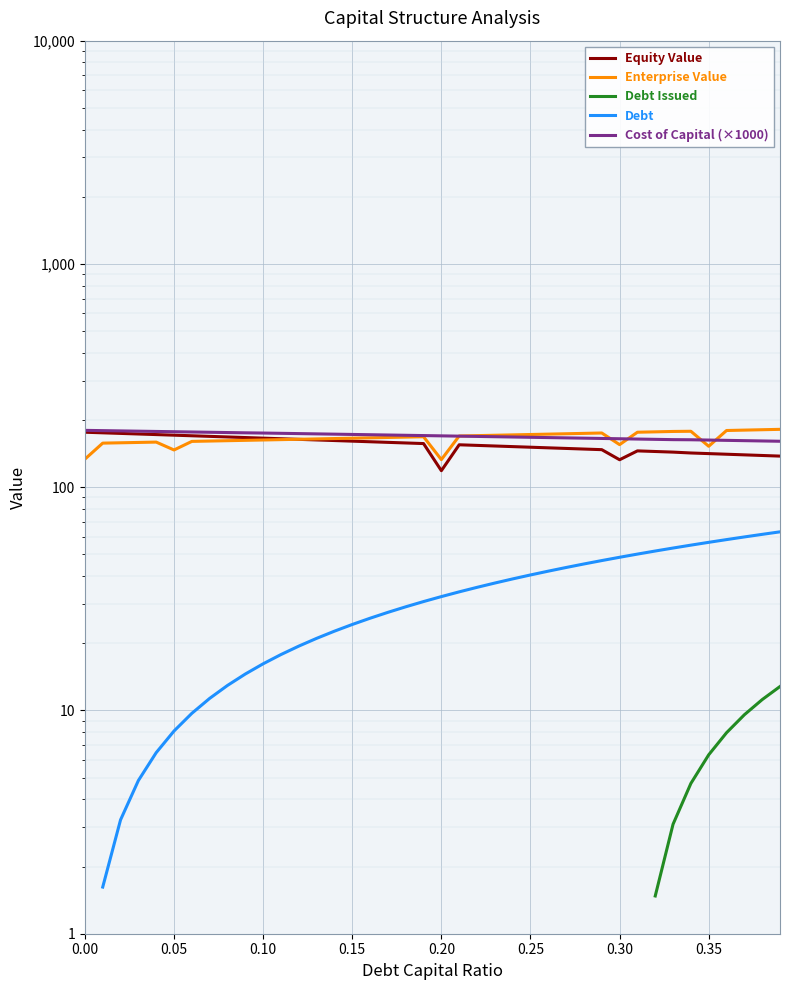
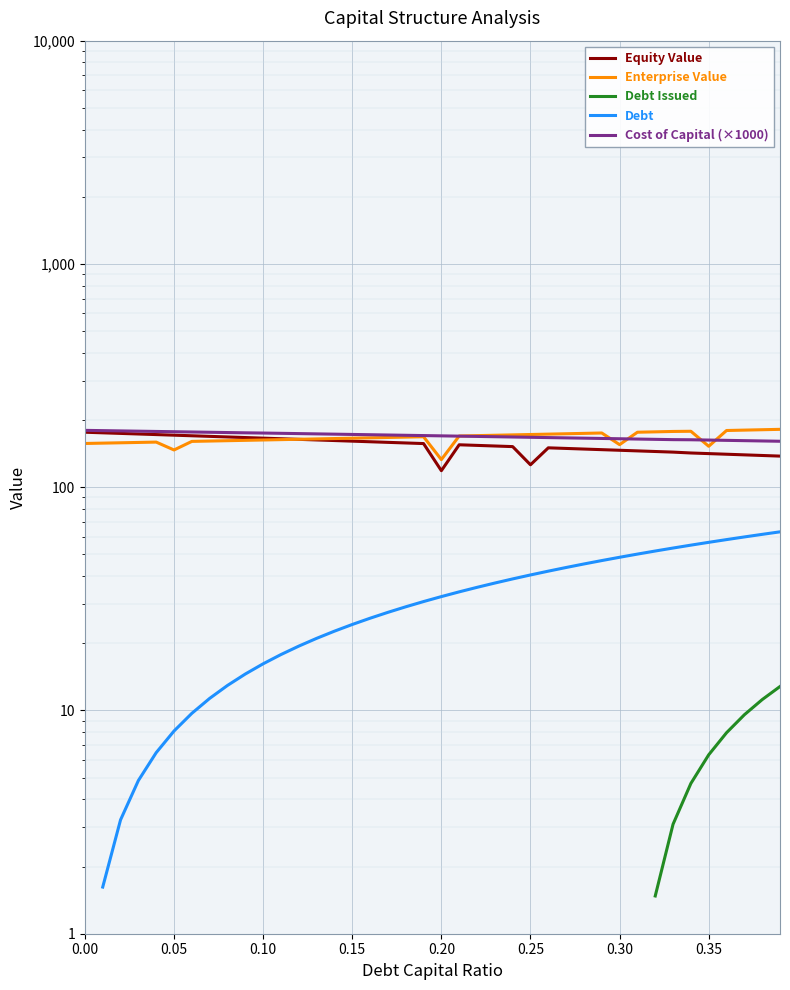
  {
    "Equity Value": {
      "0.05": 170,
      "0.15": 160,
      "0.20": 120,
-     "0.25": 150,
-     "0.30": 130,
+     "0.25": 130,
+     "0.30": 150,
      "0.35": 140
    },
    "Enterprise Value": {
-     "0.00": 130,
+     "0.00": 160,
      "0.05": 150,
      "0.15": 170,
      "0.20": 130,
      "0.25": 170,
      "0.30": 160,
      "0.35": 150
    },
    "Debt Issued": {
      "0.35": 6.3
    },
    "Debt": {
      "0.05": 8,
      "0.10": 16,
      "0.15": 24,
      "0.20": 32,
      "0.25": 40,
      "0.30": 49,
      "0.35": 57
    },
    "Cost of Capital (×1000)": {
      "0.05": 180,
      "0.10": 170,
      "0.15": 170,
      "0.20": 170,
      "0.25": 170,
      "0.30": 160,
      "0.35": 160
    }
  }
